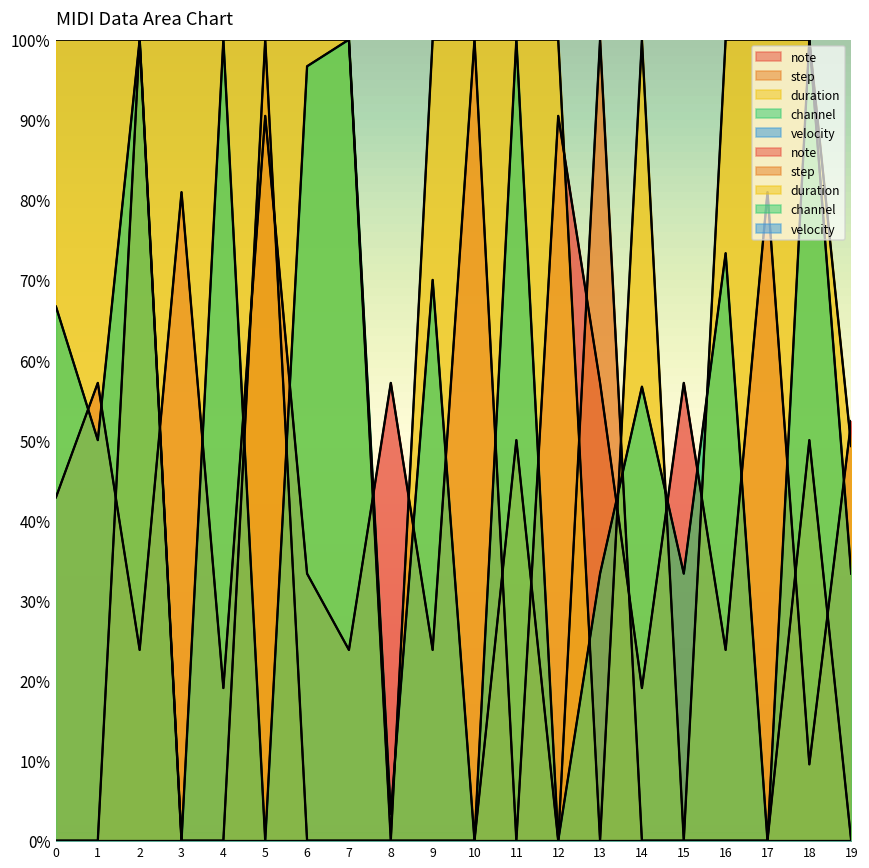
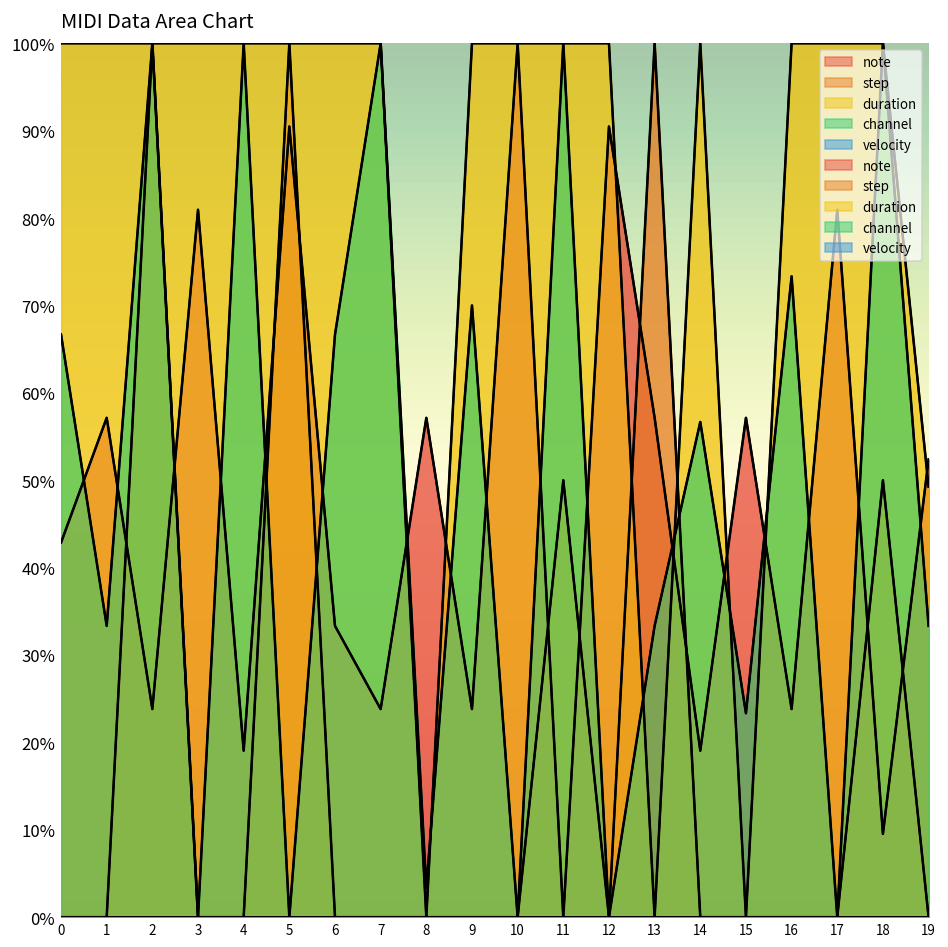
  {
    "channel": {
      "0": "67%",
-     "1": "50%",
-     "6": "97%",
+     "1": "33%",
+     "6": "67%",
      "8": "3%",
      "9": "70%",
      "13": "33%",
      "14": "57%",
-     "15": "33%",
+     "15": "23%",
      "16": "73%",
      "19": "33%"
    },
    "velocity": {
      "2": "0%",
      "18": "0%"
    }
  }
